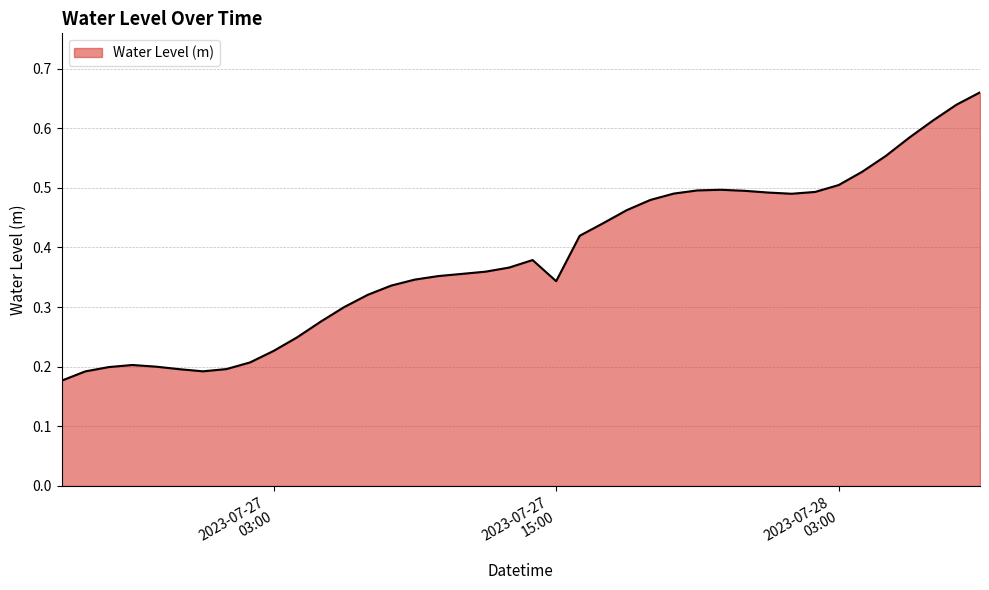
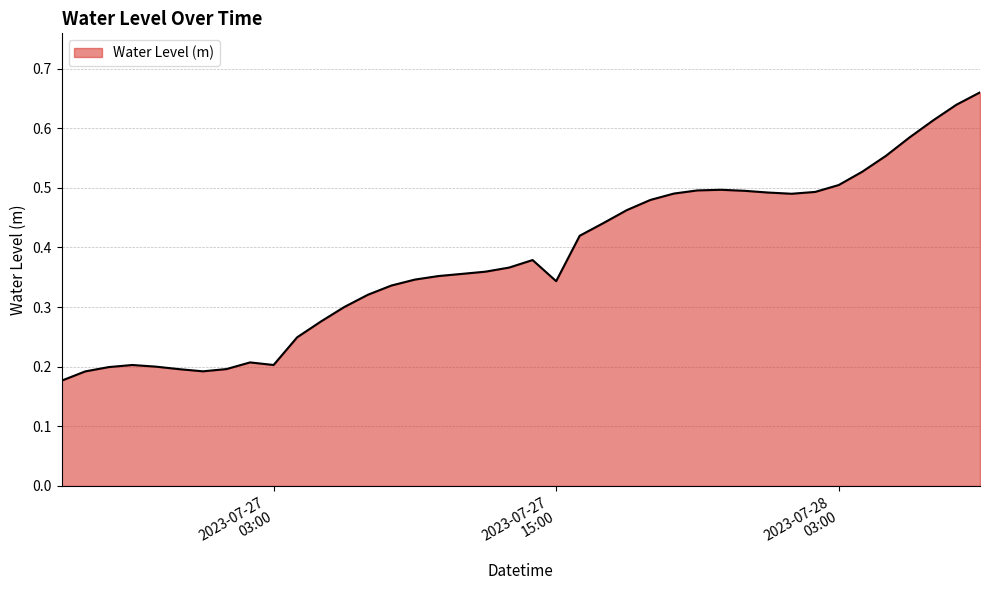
  {
-   "2023-07-27 03:00": 0.23,
+   "2023-07-27 03:00": 0.20,
    "2023-07-27 15:00": 0.34,
    "2023-07-28 03:00": 0.50
  }
